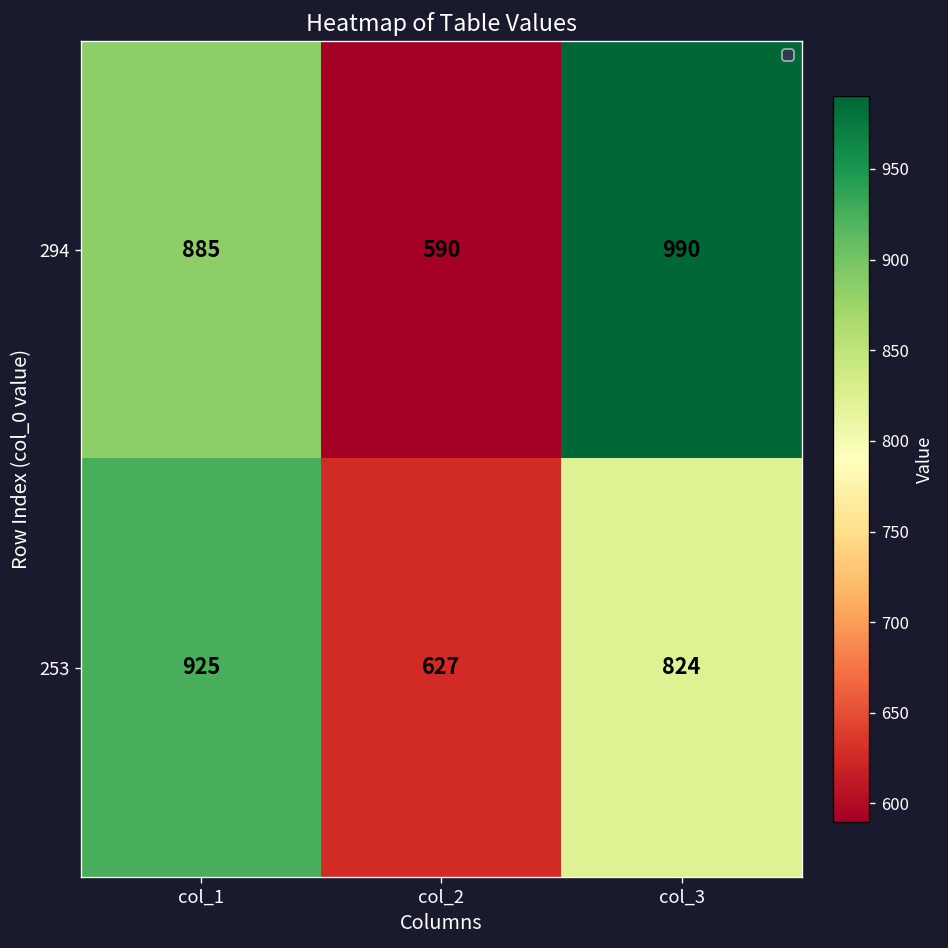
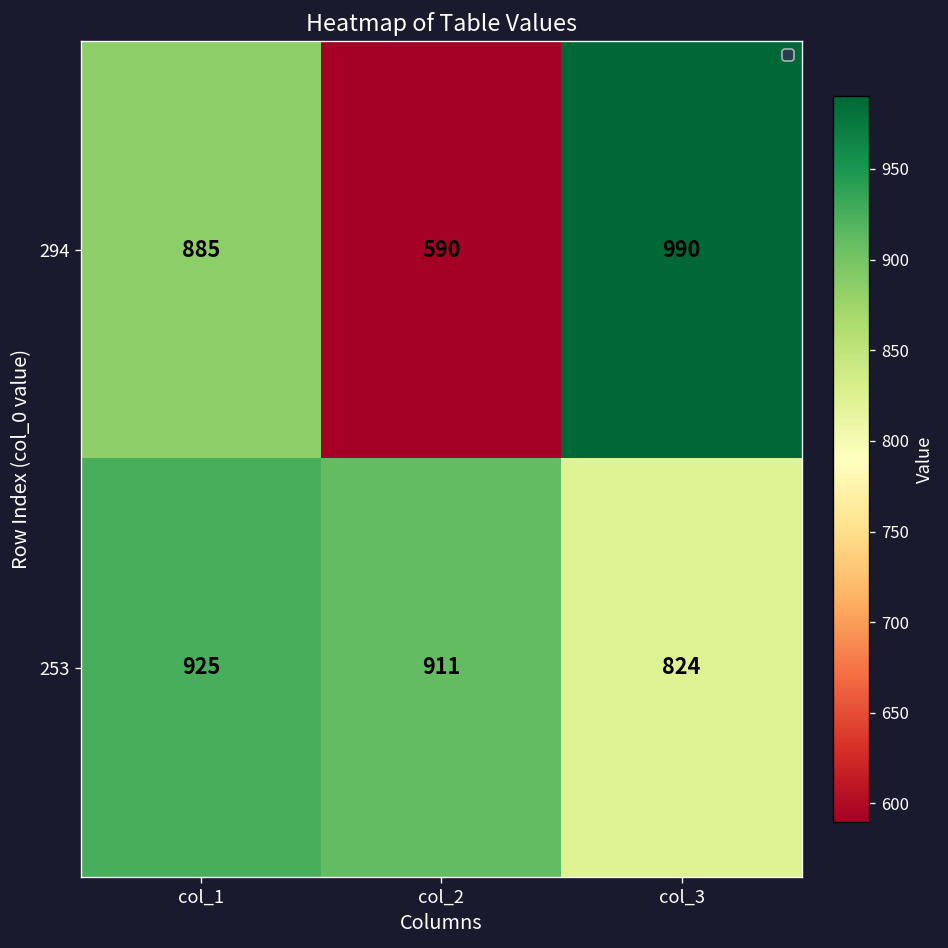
  {
    "294": {
      "col_1": 885,
      "col_2": 590,
      "col_3": 990
    },
    "253": {
      "col_1": 925,
-     "col_2": 627,
+     "col_2": 911,
      "col_3": 824
    }
  }
